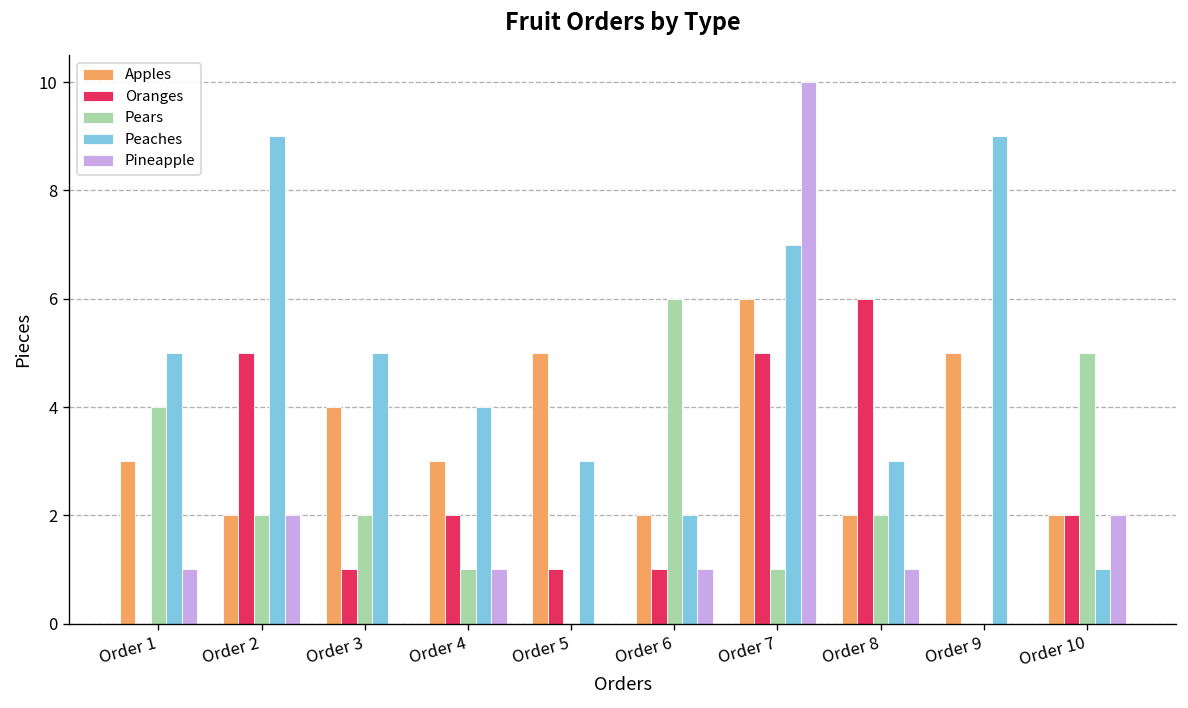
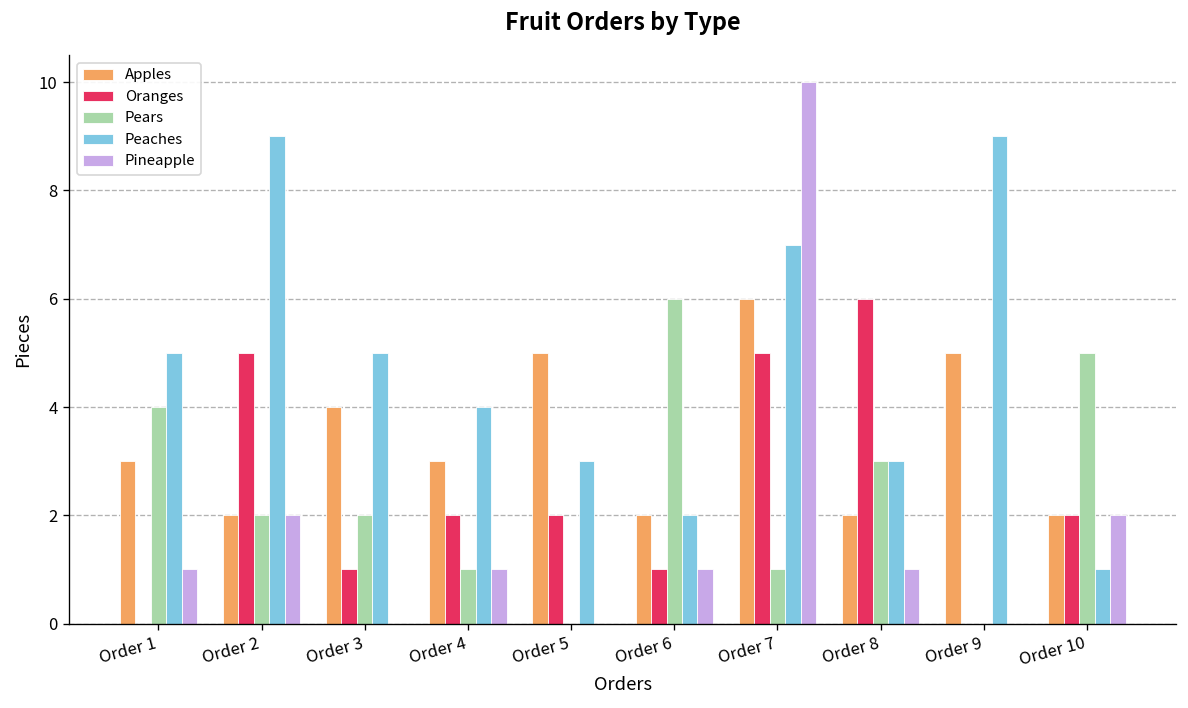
  {
    "Apples": {
      "Order 1": 3,
      "Order 2": 2,
      "Order 3": 4,
      "Order 4": 3,
      "Order 5": 5,
      "Order 6": 2,
      "Order 7": 6,
      "Order 8": 2,
      "Order 9": 5,
      "Order 10": 2
    },
    "Oranges": {
      "Order 1": 0,
      "Order 2": 5,
      "Order 3": 1,
      "Order 4": 2,
-     "Order 5": 1,
+     "Order 5": 2,
      "Order 6": 1,
      "Order 7": 5,
      "Order 8": 6,
      "Order 9": 0,
      "Order 10": 2
    },
    "Pears": {
      "Order 1": 4,
      "Order 2": 2,
      "Order 3": 2,
      "Order 4": 1,
      "Order 5": 0,
      "Order 6": 6,
      "Order 7": 1,
-     "Order 8": 2,
+     "Order 8": 3,
      "Order 9": 0,
      "Order 10": 5
    },
    "Peaches": {
      "Order 1": 5,
      "Order 2": 9,
      "Order 3": 5,
      "Order 4": 4,
      "Order 5": 3,
      "Order 6": 2,
      "Order 7": 7,
      "Order 8": 3,
      "Order 9": 9,
      "Order 10": 1
    },
    "Pineapple": {
      "Order 1": 1,
      "Order 2": 2,
      "Order 3": 0,
      "Order 4": 1,
      "Order 5": 0,
      "Order 6": 1,
      "Order 7": 10,
      "Order 8": 1,
      "Order 9": 0,
      "Order 10": 2
    }
  }
